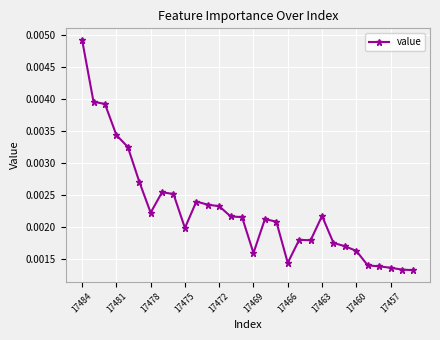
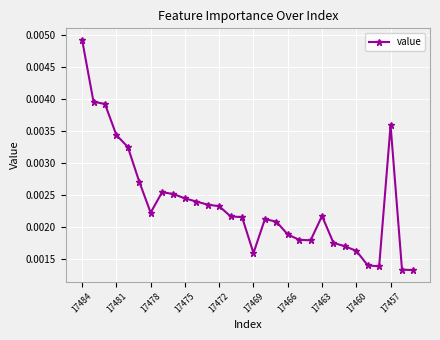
  {
    "17484": 0.0049,
    "17481": 0.0034,
    "17478": 0.0022,
-   "17475": 0.0020,
+   "17475": 0.0025,
    "17472": 0.0023,
    "17469": 0.0016,
-   "17466": 0.0014,
+   "17466": 0.0019,
    "17463": 0.0022,
    "17460": 0.0016,
-   "17457": 0.0014
+   "17457": 0.0036
  }
